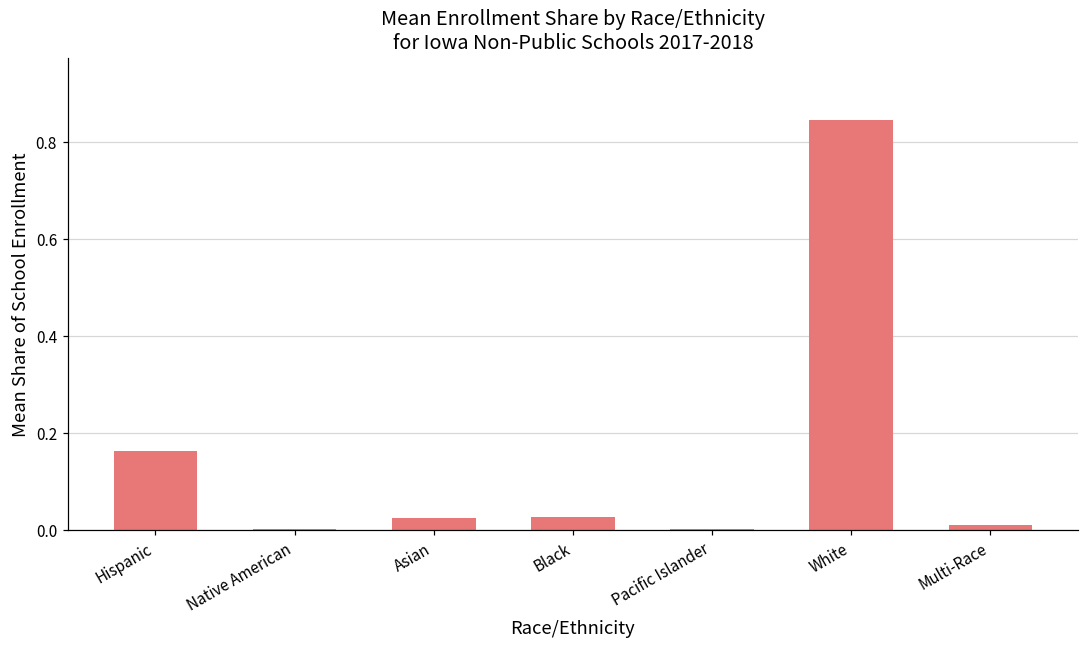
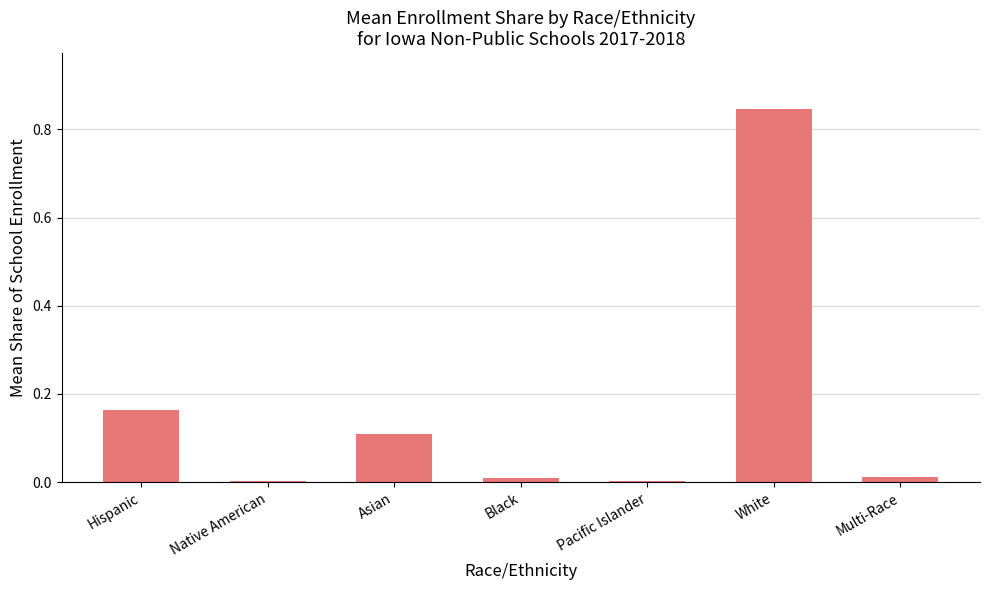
  {
    "Hispanic": 0.16,
-   "Asian": 0.03,
-   "Black": 0.03,
+   "Asian": 0.11,
+   "Black": 0.01,
    "White": 0.85,
    "Multi-Race": 0.01
  }
